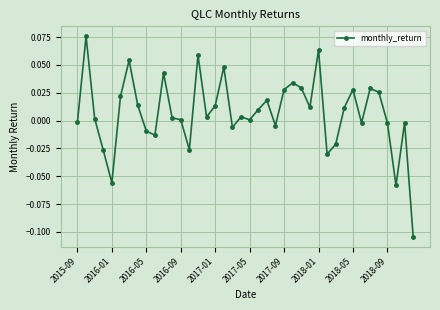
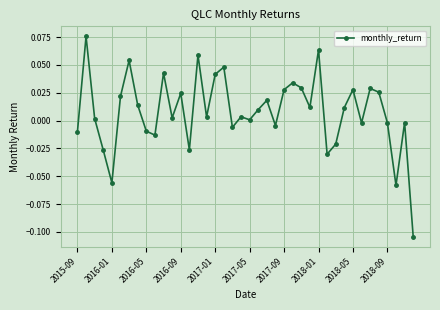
  {
-   "2015-09": -0.001,
+   "2015-09": -0.010,
    "2016-01": -0.056,
    "2016-05": -0.010,
-   "2016-09": 0.001,
-   "2017-01": 0.013,
+   "2016-09": 0.024,
+   "2017-01": 0.041,
    "2017-05": 0.001,
    "2017-09": 0.028,
    "2018-01": 0.063,
    "2018-05": 0.028,
    "2018-09": -0.002
  }
